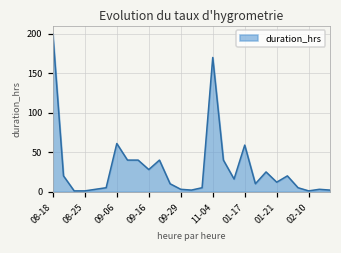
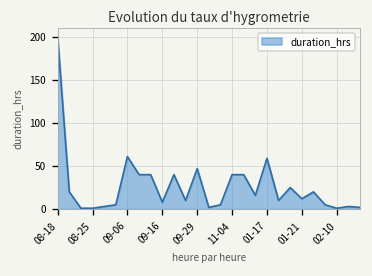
  {
    "08-18": 200,
    "08-25": 0,
    "09-06": 60,
-   "09-16": 30,
-   "09-29": 0,
-   "11-04": 170,
+   "09-16": 10,
+   "09-29": 50,
+   "11-04": 40,
    "01-17": 60,
    "01-21": 10,
    "02-10": 0
  }
